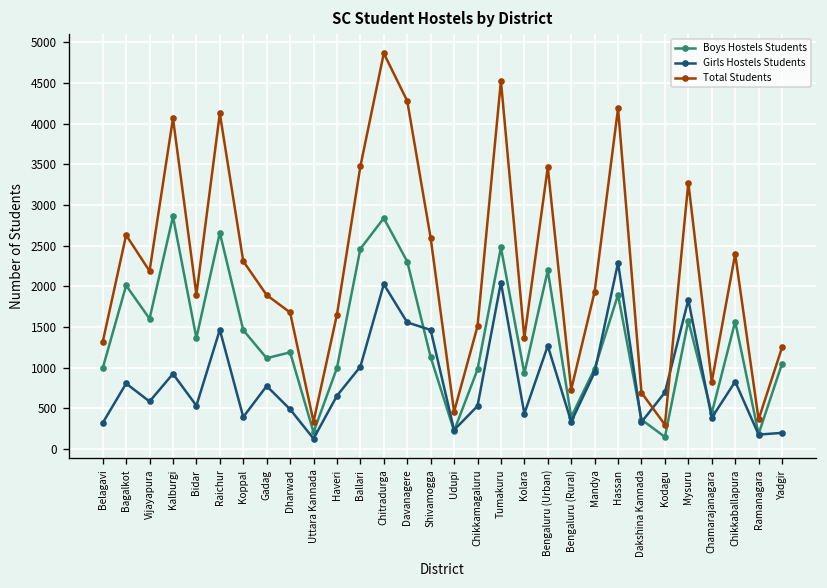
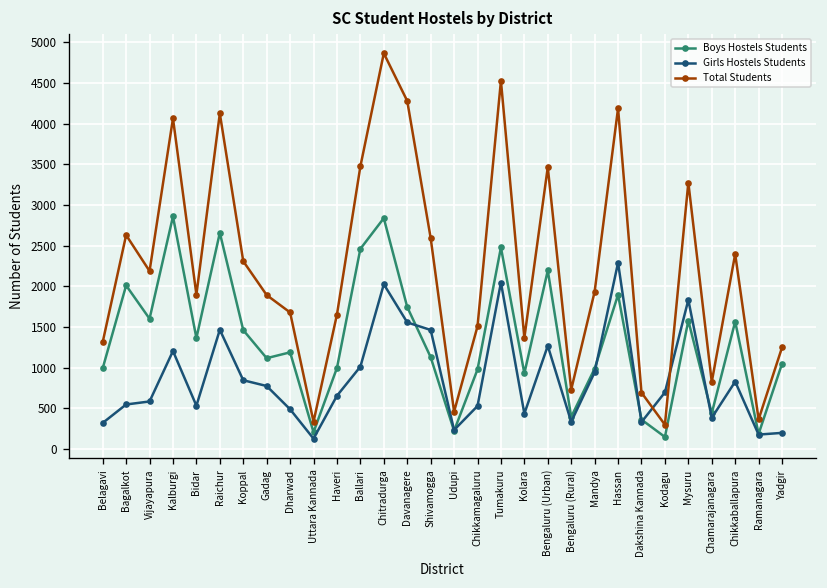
  {
    "Boys Hostels Students": {
      "Belagavi": 1000,
      "Bagalkot": 2000,
      "Vijayapura": 1600,
      "Kalburgi": 2900,
      "Bidar": 1400,
      "Raichur": 2700,
      "Koppal": 1500,
      "Gadag": 1100,
      "Dharwad": 1200,
      "Uttara Kannada": 200,
      "Haveri": 1000,
      "Ballari": 2500,
      "Chitradurga": 2800,
-     "Davanagere": 2300,
+     "Davanagere": 1700,
      "Shivamogga": 1100,
      "Chikkamagaluru": 1000,
      "Tumakuru": 2500,
      "Kolara": 900,
      "Bengaluru (Urban)": 2200,
      "Bengaluru (Rural)": 400,
      "Mandya": 1000,
      "Hassan": 1900,
      "Kodagu": 200,
      "Mysuru": 1600,
      "Chamarajanagara": 400,
      "Chikkaballapura": 1600,
      "Yadgir": 1100
    },
    "Girls Hostels Students": {
      "Belagavi": 300,
-     "Bagalkot": 800,
+     "Bagalkot": 500,
      "Vijayapura": 600,
-     "Kalburgi": 900,
+     "Kalburgi": 1200,
      "Bidar": 500,
      "Raichur": 1500,
-     "Koppal": 400,
+     "Koppal": 800,
      "Gadag": 800,
      "Dharwad": 500,
      "Uttara Kannada": 100,
      "Haveri": 700,
      "Ballari": 1000,
      "Chitradurga": 2000,
      "Davanagere": 1600,
      "Shivamogga": 1500,
      "Chikkamagaluru": 500,
      "Tumakuru": 2000,
      "Kolara": 400,
      "Bengaluru (Urban)": 1300,
      "Bengaluru (Rural)": 300,
      "Mandya": 900,
      "Hassan": 2300,
      "Kodagu": 700,
      "Mysuru": 1800,
      "Chamarajanagara": 400,
      "Chikkaballapura": 800,
      "Yadgir": 200
    },
    "Total Students": {
      "Belagavi": 1300,
      "Bagalkot": 2600,
      "Vijayapura": 2200,
      "Kalburgi": 4100,
      "Bidar": 1900,
      "Raichur": 4100,
      "Koppal": 2300,
      "Gadag": 1900,
      "Dharwad": 1700,
      "Uttara Kannada": 300,
      "Haveri": 1700,
      "Ballari": 3500,
      "Chitradurga": 4900,
      "Davanagere": 4300,
      "Shivamogga": 2600,
      "Udupi": 500,
      "Chikkamagaluru": 1500,
      "Tumakuru": 4500,
      "Kolara": 1400,
      "Bengaluru (Urban)": 3500,
      "Bengaluru (Rural)": 700,
      "Mandya": 1900,
      "Hassan": 4200,
      "Dakshina Kannada": 700,
      "Kodagu": 300,
      "Mysuru": 3300,
      "Chamarajanagara": 800,
      "Chikkaballapura": 2400,
      "Ramanagara": 400,
      "Yadgir": 1300
    }
  }
